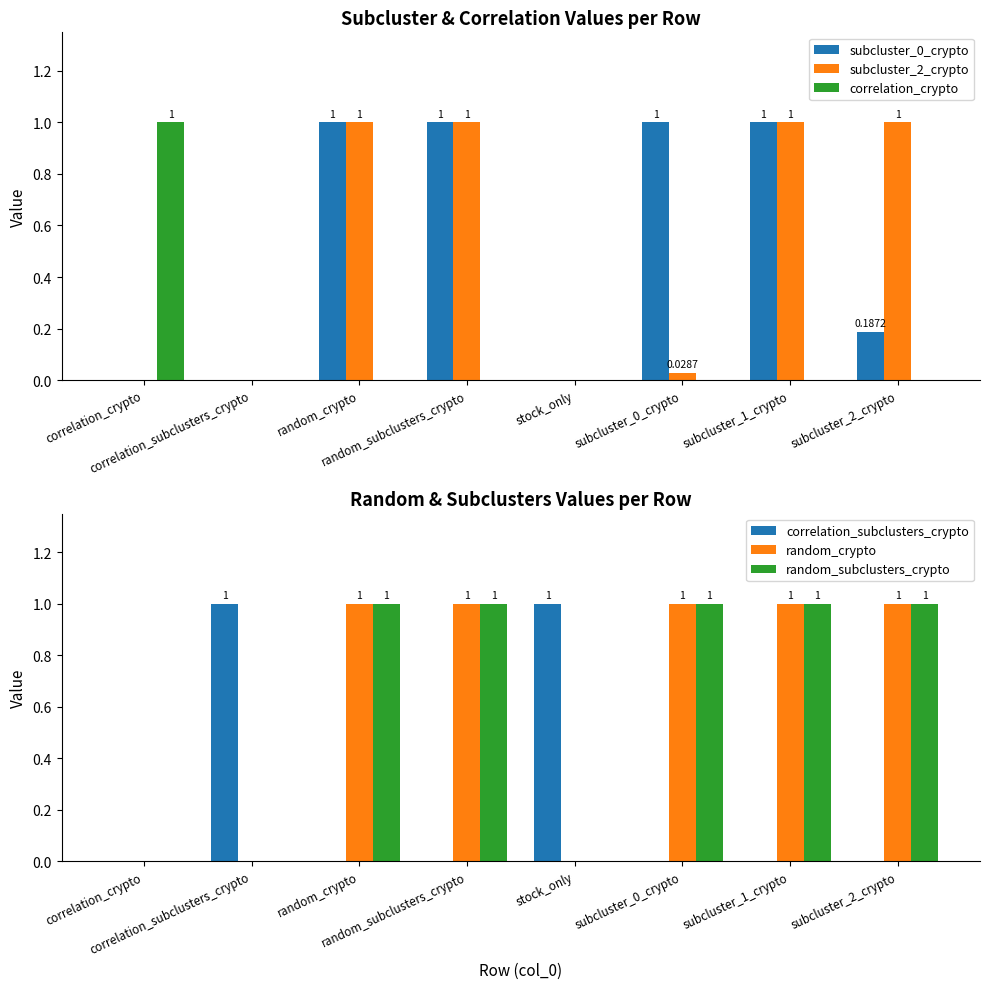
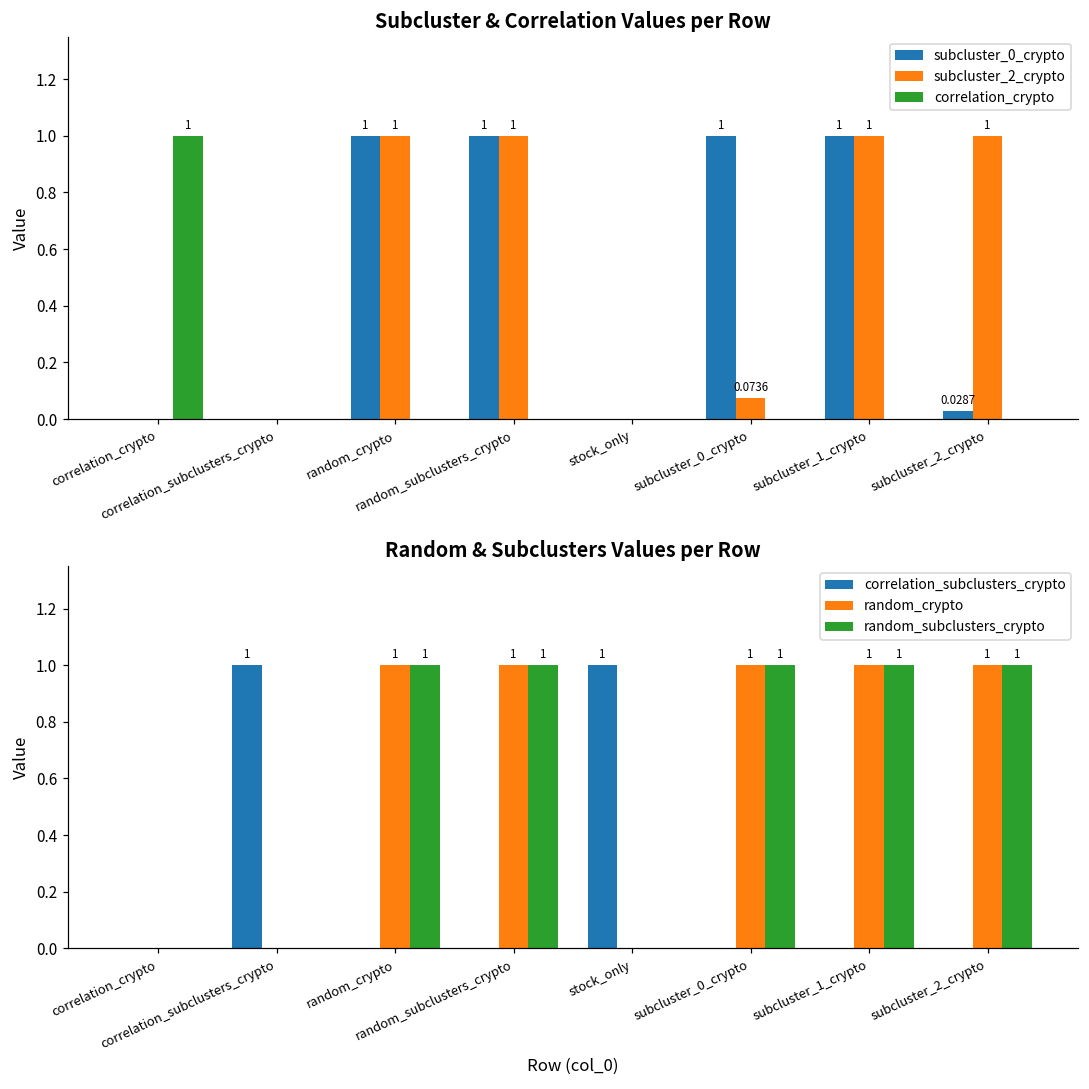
  {
    "Subcluster & Correlation Values per Row": {
      "subcluster_0_crypto": {
        "random_crypto": 1,
        "random_subclusters_crypto": 1,
        "subcluster_0_crypto": 1,
        "subcluster_1_crypto": 1,
-       "subcluster_2_crypto": 0.1872
+       "subcluster_2_crypto": 0.0287
      },
      "subcluster_2_crypto": {
        "random_crypto": 1,
        "random_subclusters_crypto": 1,
-       "subcluster_0_crypto": 0.0287,
+       "subcluster_0_crypto": 0.0736,
        "subcluster_1_crypto": 1,
        "subcluster_2_crypto": 1
      },
      "correlation_crypto": {
        "correlation_crypto": 1
      }
    },
    "Random & Subclusters Values per Row": {
      "correlation_subclusters_crypto": {
        "correlation_subclusters_crypto": 1,
        "stock_only": 1
      },
      "random_crypto": {
        "random_crypto": 1,
        "random_subclusters_crypto": 1,
        "subcluster_0_crypto": 1,
        "subcluster_1_crypto": 1,
        "subcluster_2_crypto": 1
      },
      "random_subclusters_crypto": {
        "random_crypto": 1,
        "random_subclusters_crypto": 1,
        "subcluster_0_crypto": 1,
        "subcluster_1_crypto": 1,
        "subcluster_2_crypto": 1
      }
    }
  }
